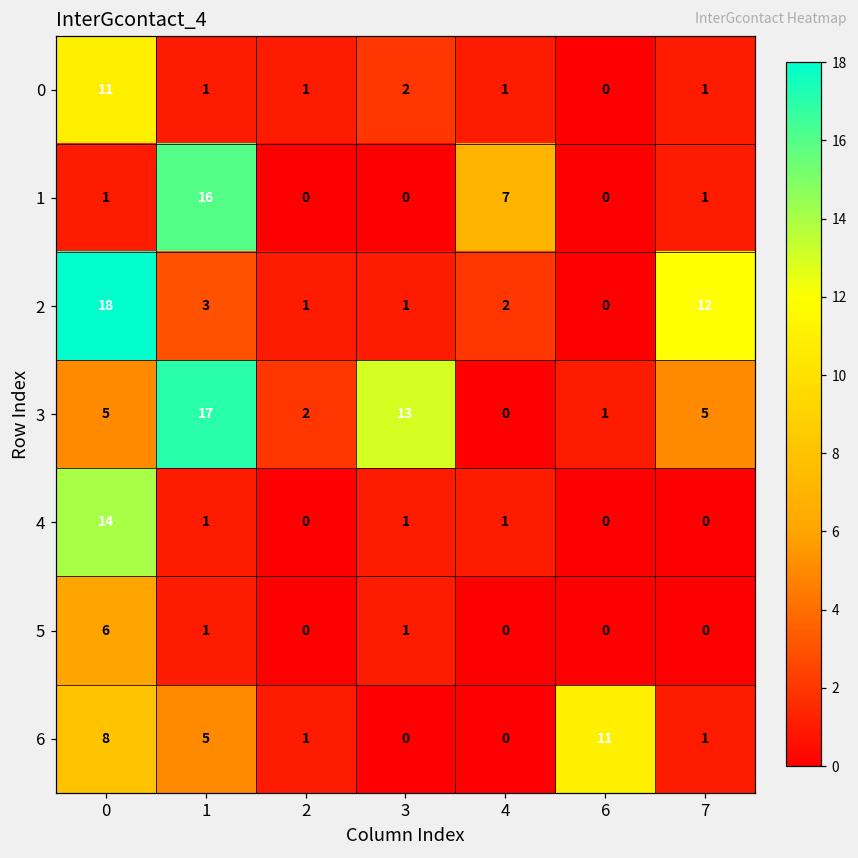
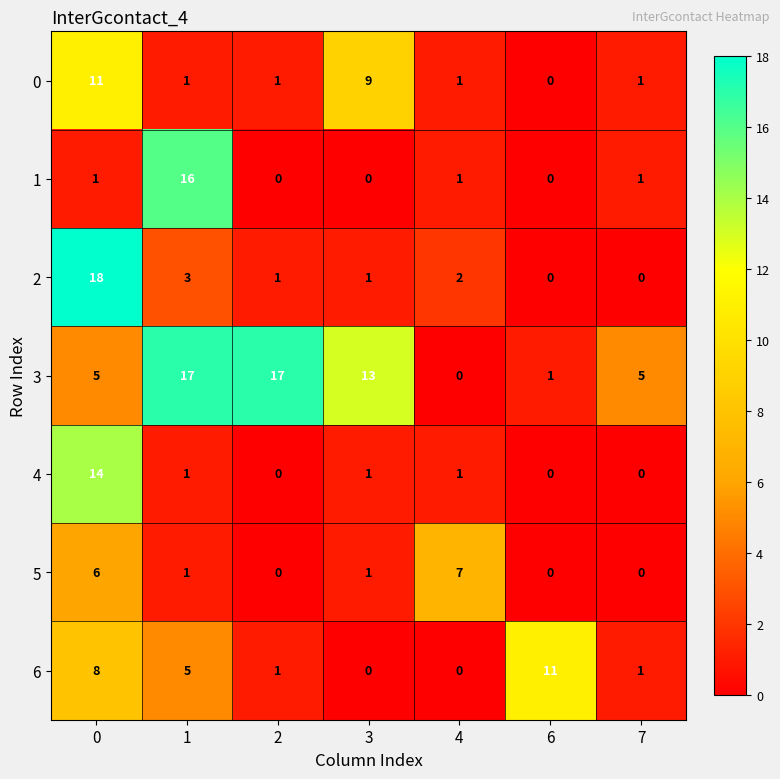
  {
    "0": {
      "0": 11,
      "1": 1,
      "2": 1,
-     "3": 2,
+     "3": 9,
      "4": 1,
      "6": 0,
      "7": 1
    },
    "1": {
      "0": 1,
      "1": 16,
      "2": 0,
      "3": 0,
-     "4": 7,
+     "4": 1,
      "6": 0,
      "7": 1
    },
    "2": {
      "0": 18,
      "1": 3,
      "2": 1,
      "3": 1,
      "4": 2,
      "6": 0,
-     "7": 12
+     "7": 0
    },
    "3": {
      "0": 5,
      "1": 17,
-     "2": 2,
+     "2": 17,
      "3": 13,
      "4": 0,
      "6": 1,
      "7": 5
    },
    "4": {
      "0": 14,
      "1": 1,
      "2": 0,
      "3": 1,
      "4": 1,
      "6": 0,
      "7": 0
    },
    "5": {
      "0": 6,
      "1": 1,
      "2": 0,
      "3": 1,
-     "4": 0,
+     "4": 7,
      "6": 0,
      "7": 0
    },
    "6": {
      "0": 8,
      "1": 5,
      "2": 1,
      "3": 0,
      "4": 0,
      "6": 11,
      "7": 1
    }
  }
